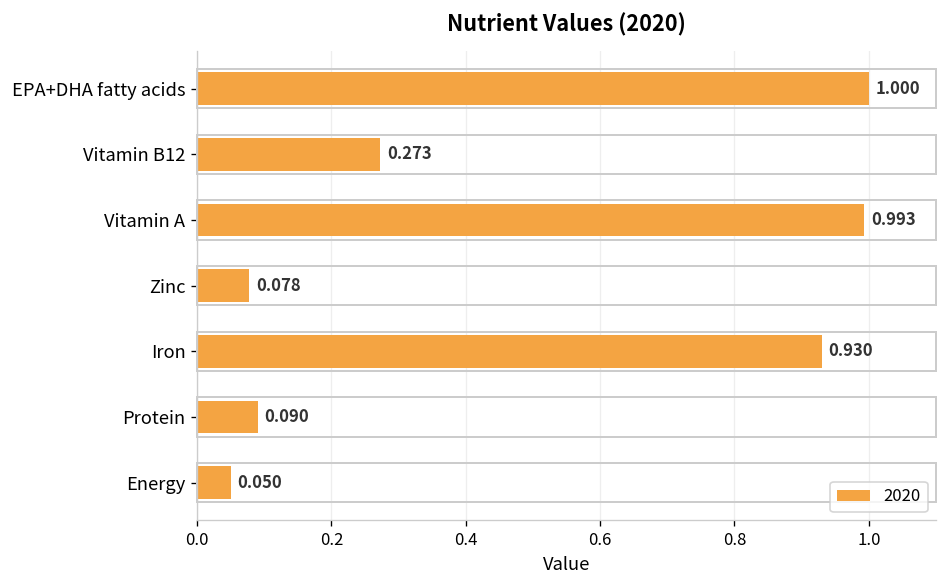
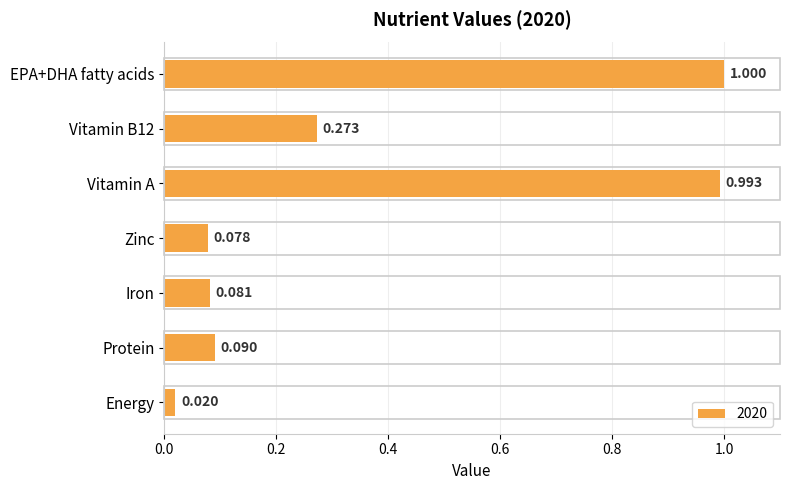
  {
    "EPA+DHA fatty acids": 1.000,
    "Vitamin B12": 0.273,
    "Vitamin A": 0.993,
    "Zinc": 0.078,
-   "Iron": 0.930,
+   "Iron": 0.081,
    "Protein": 0.090,
-   "Energy": 0.050
+   "Energy": 0.020
  }
